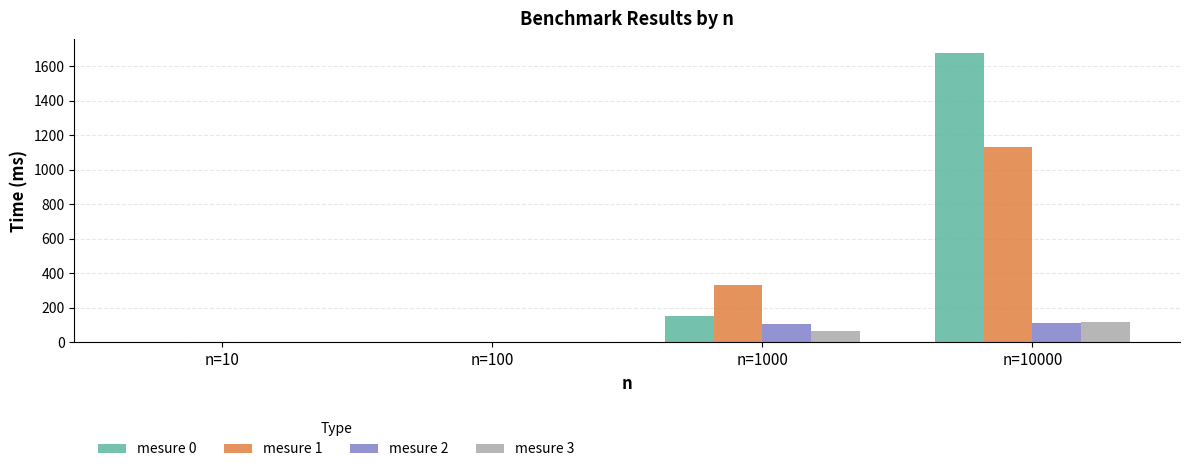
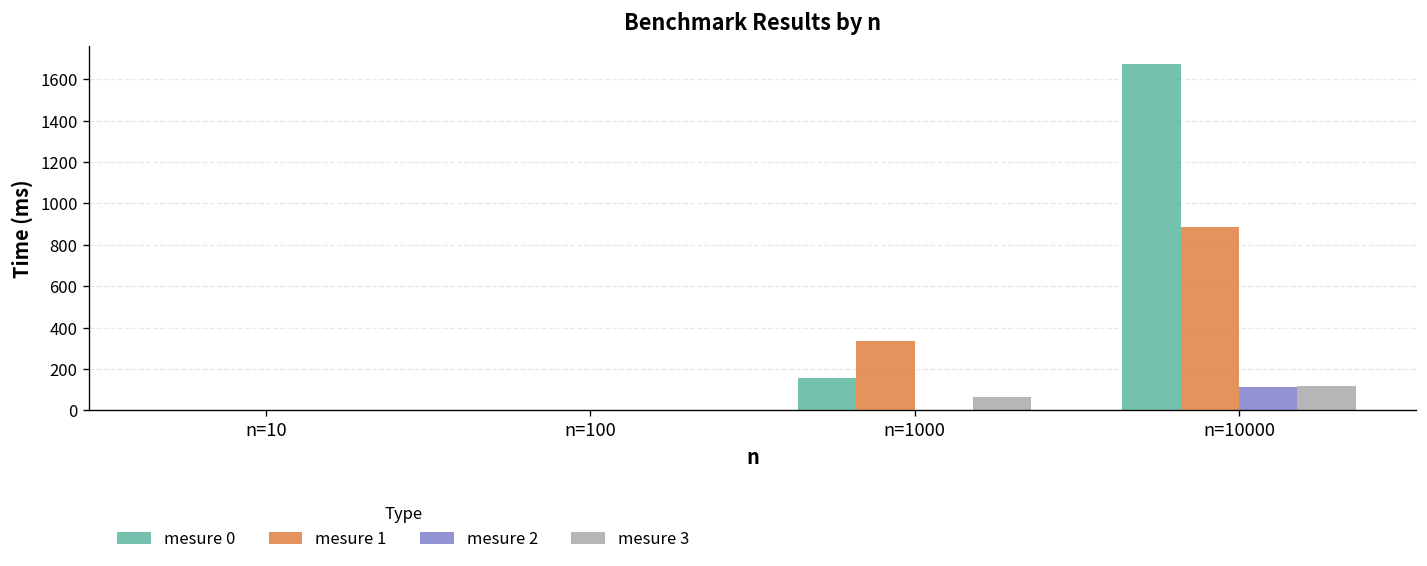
  {
    "mesure 0": {
      "n=1000": 150,
      "n=10000": 1680
    },
    "mesure 1": {
      "n=1000": 330,
-     "n=10000": 1130
+     "n=10000": 880
    },
    "mesure 2": {
-     "n=1000": 110,
+     "n=1000": 0,
      "n=10000": 110
    },
    "mesure 3": {
      "n=1000": 60,
      "n=10000": 120
    }
  }
